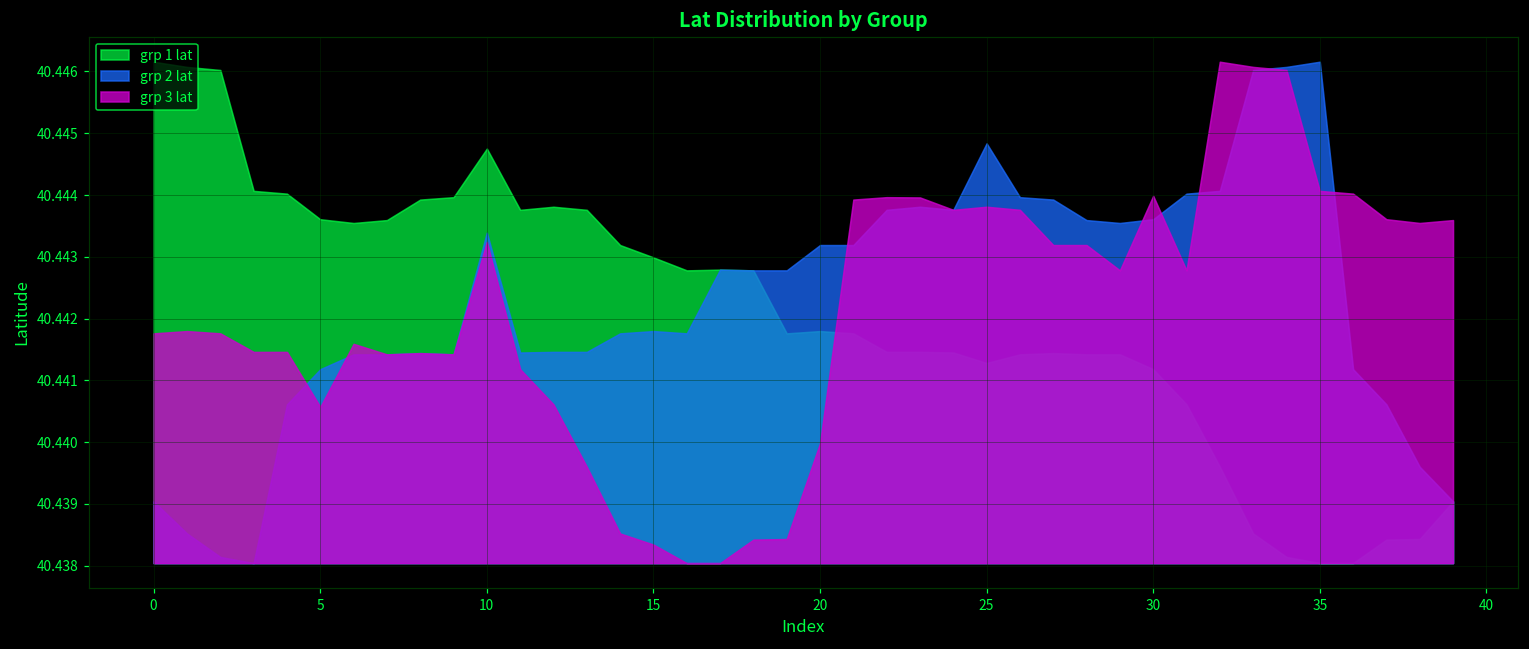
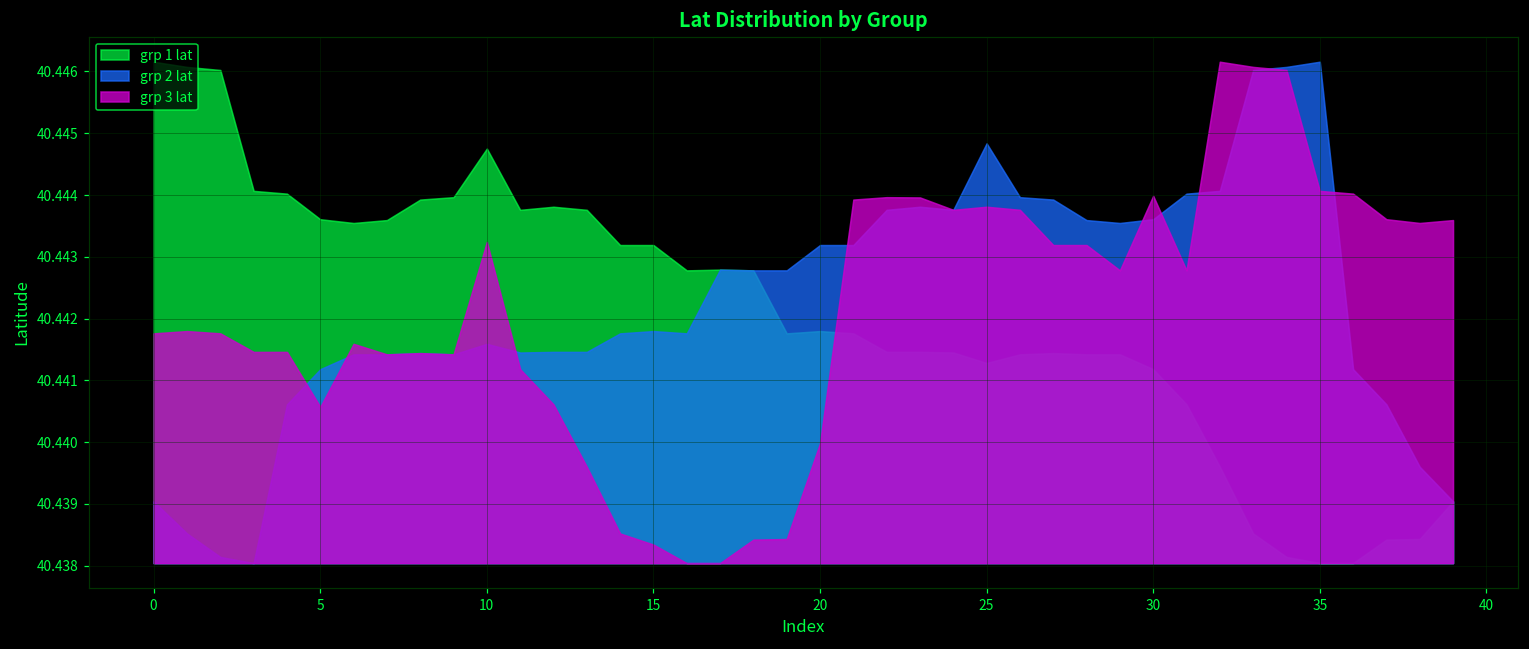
  {
    "grp 1 lat": {
      "5": 40.4436,
      "10": 40.4448,
-     "15": 40.4430,
+     "15": 40.4432,
      "20": 40.4418,
      "25": 40.4413,
      "30": 40.4412
    },
    "grp 2 lat": {
      "0": 40.4390,
      "5": 40.4412,
-     "10": 40.4434,
+     "10": 40.4416,
      "15": 40.4418,
      "20": 40.4432,
      "25": 40.4448,
      "30": 40.4436
    },
    "grp 3 lat": {
      "0": 40.4418,
      "5": 40.4406,
      "10": 40.4432,
      "15": 40.4383,
      "20": 40.4400,
      "25": 40.4438,
      "30": 40.4440
    }
  }
